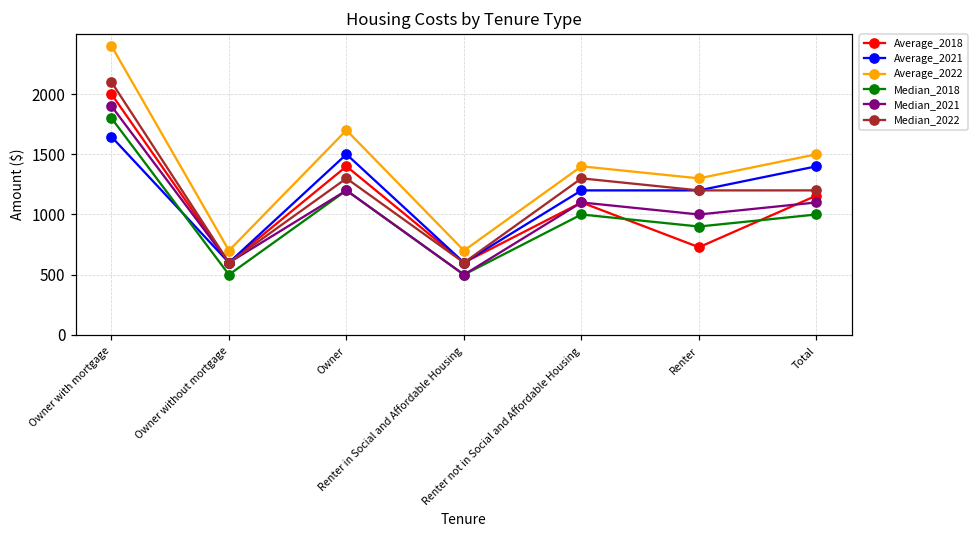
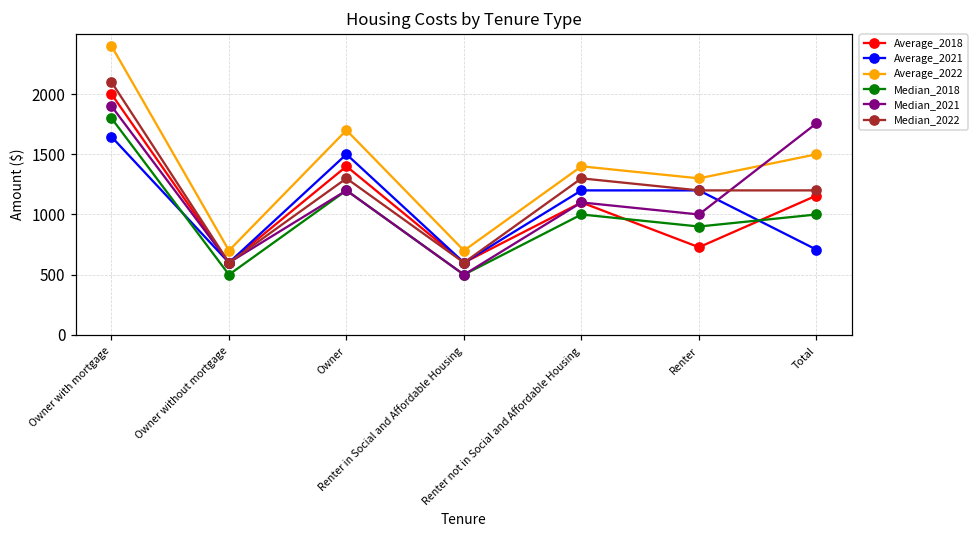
  {
    "Average_2018": {
      "Owner with mortgage": 2000,
      "Owner": 1400,
      "Renter": 730,
      "Total": 1160
    },
    "Average_2021": {
      "Owner with mortgage": 1650,
      "Owner": 1500,
      "Renter not in Social and Affordable Housing": 1200,
-     "Total": 1400
+     "Total": 710
    },
    "Average_2022": {
      "Owner with mortgage": 2400,
      "Owner without mortgage": 700,
      "Owner": 1700,
      "Renter in Social and Affordable Housing": 700,
      "Renter not in Social and Affordable Housing": 1400,
      "Renter": 1300,
      "Total": 1500
    },
    "Median_2018": {
      "Owner with mortgage": 1800,
      "Owner without mortgage": 500,
      "Renter not in Social and Affordable Housing": 1000,
      "Renter": 900,
      "Total": 1000
    },
    "Median_2021": {
      "Owner with mortgage": 1900,
      "Renter": 1000,
-     "Total": 1100
+     "Total": 1760
    },
    "Median_2022": {
      "Owner with mortgage": 2100,
      "Owner": 1300,
      "Renter not in Social and Affordable Housing": 1300,
      "Total": 1200
    }
  }
